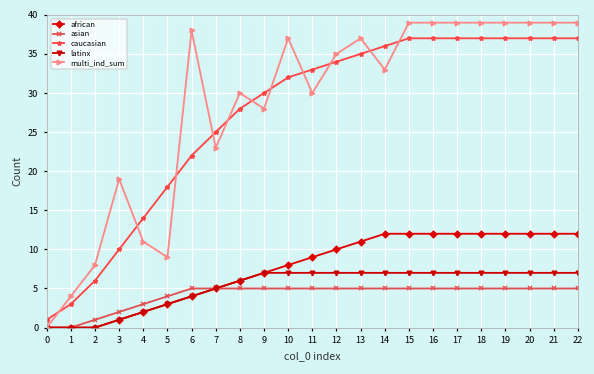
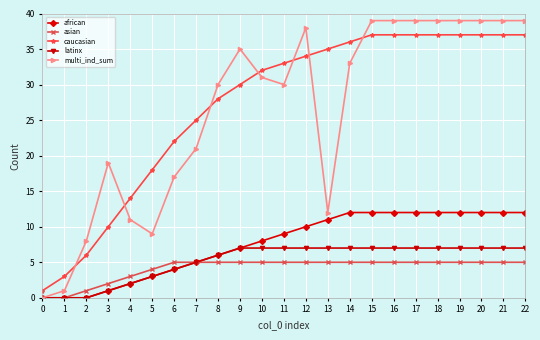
  {
    "multi_ind_sum": {
-     "1": 4,
+     "1": 1,
      "2": 8,
      "3": 19,
      "4": 11,
      "5": 9,
-     "6": 38,
-     "7": 23,
+     "6": 17,
+     "7": 21,
      "8": 30,
-     "9": 28,
-     "10": 37,
+     "9": 35,
+     "10": 31,
      "11": 30,
-     "12": 35,
-     "13": 37,
+     "12": 38,
+     "13": 12,
      "14": 33,
      "15": 39,
      "16": 39,
      "17": 39,
      "18": 39,
      "19": 39,
      "20": 39,
      "21": 39,
      "22": 39
    }
  }
